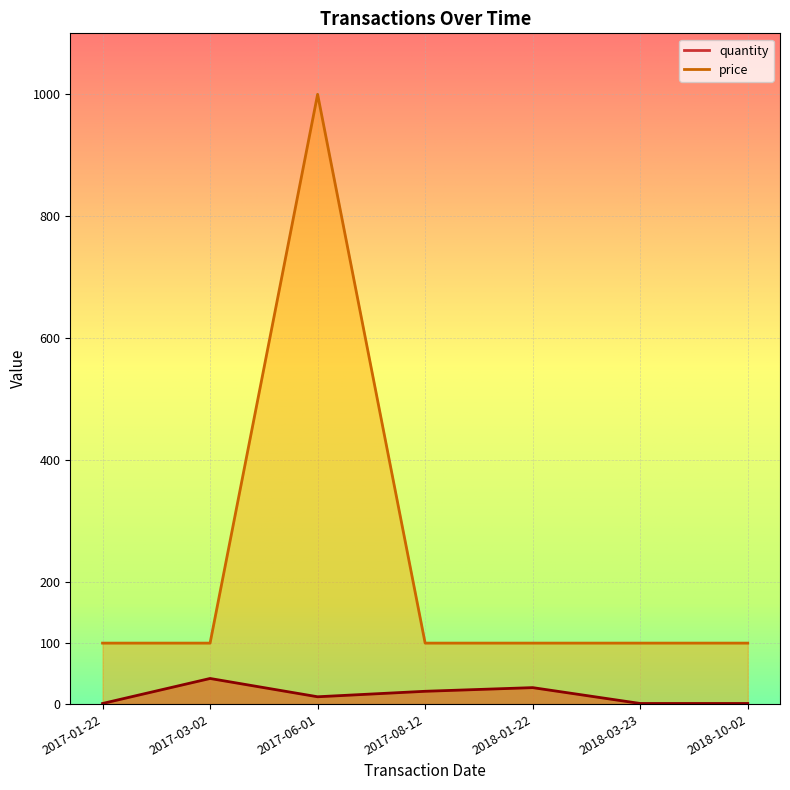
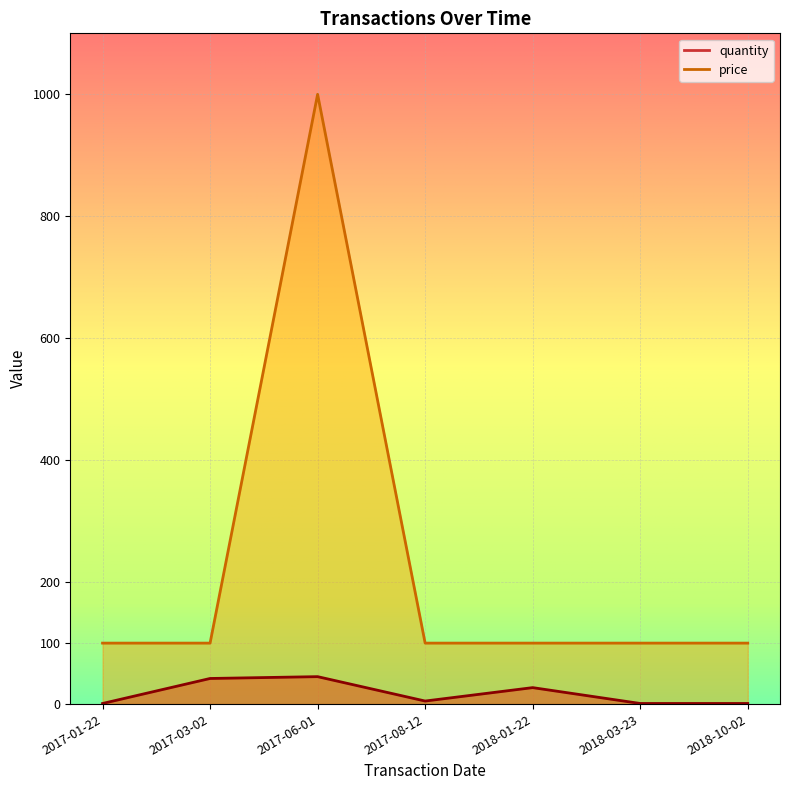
  {
    "quantity": {
      "2017-01-22": 0,
      "2017-03-02": 40,
-     "2017-06-01": 10,
-     "2017-08-12": 20,
+     "2017-06-01": 50,
+     "2017-08-12": 10,
      "2018-01-22": 30,
      "2018-03-23": 0,
      "2018-10-02": 0
    }
  }
